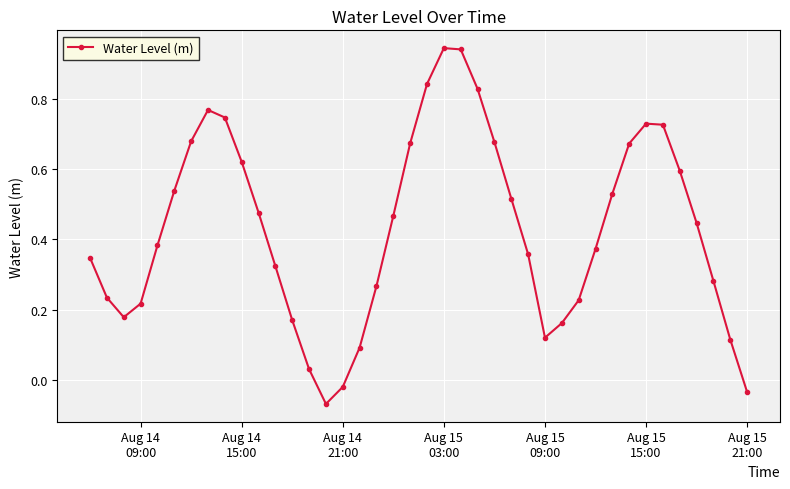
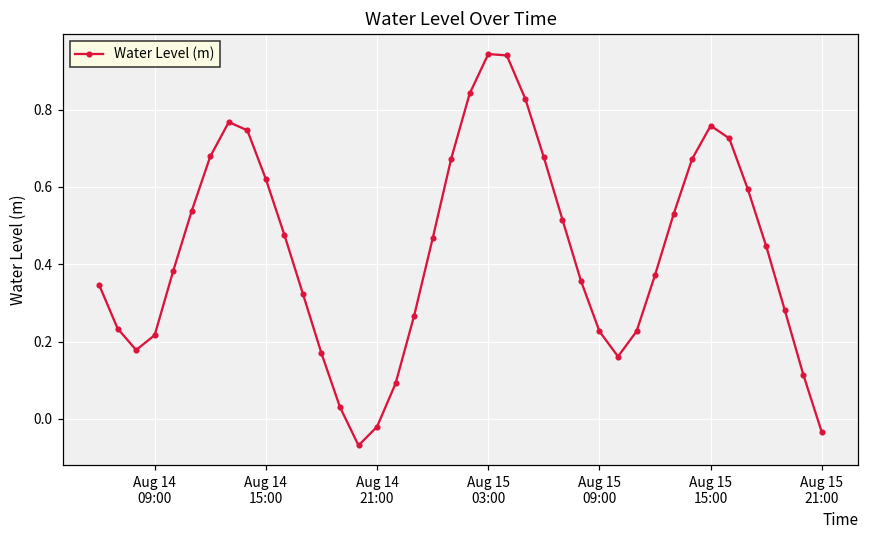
  {
    "Aug 14 09:00": 0.22,
    "Aug 14 15:00": 0.62,
    "Aug 14 21:00": -0.02,
    "Aug 15 03:00": 0.94,
-   "Aug 15 09:00": 0.12,
-   "Aug 15 15:00": 0.73,
+   "Aug 15 09:00": 0.23,
+   "Aug 15 15:00": 0.76,
    "Aug 15 21:00": -0.03
  }
